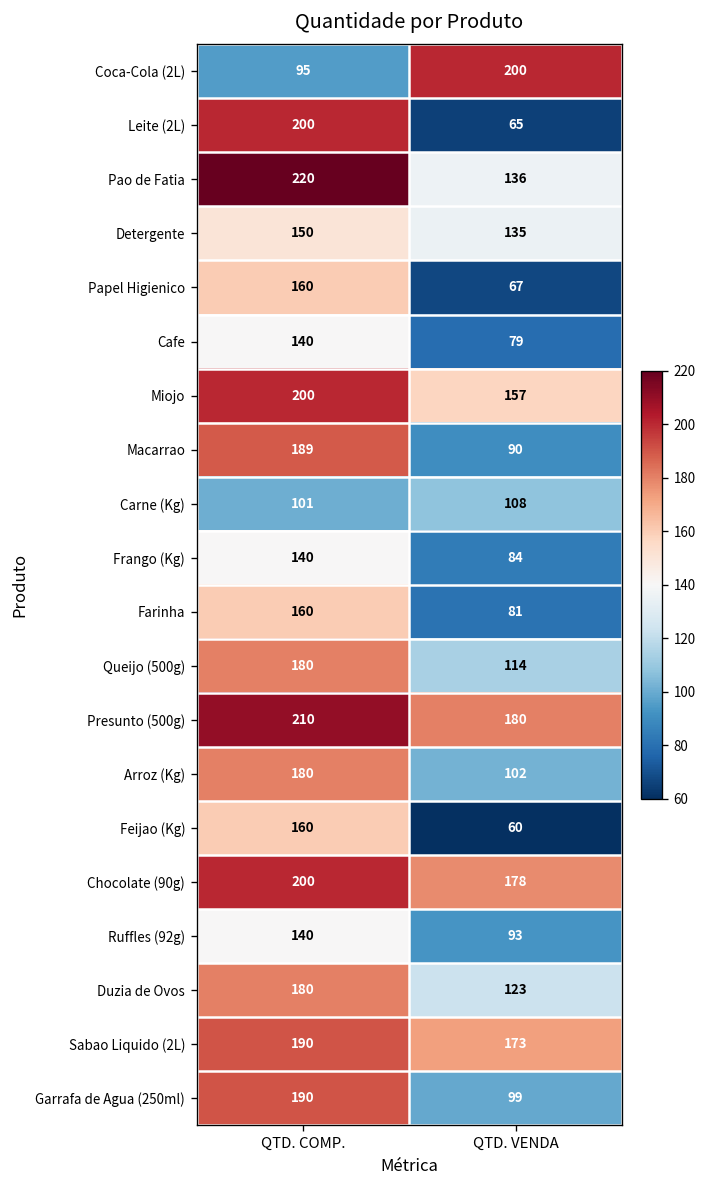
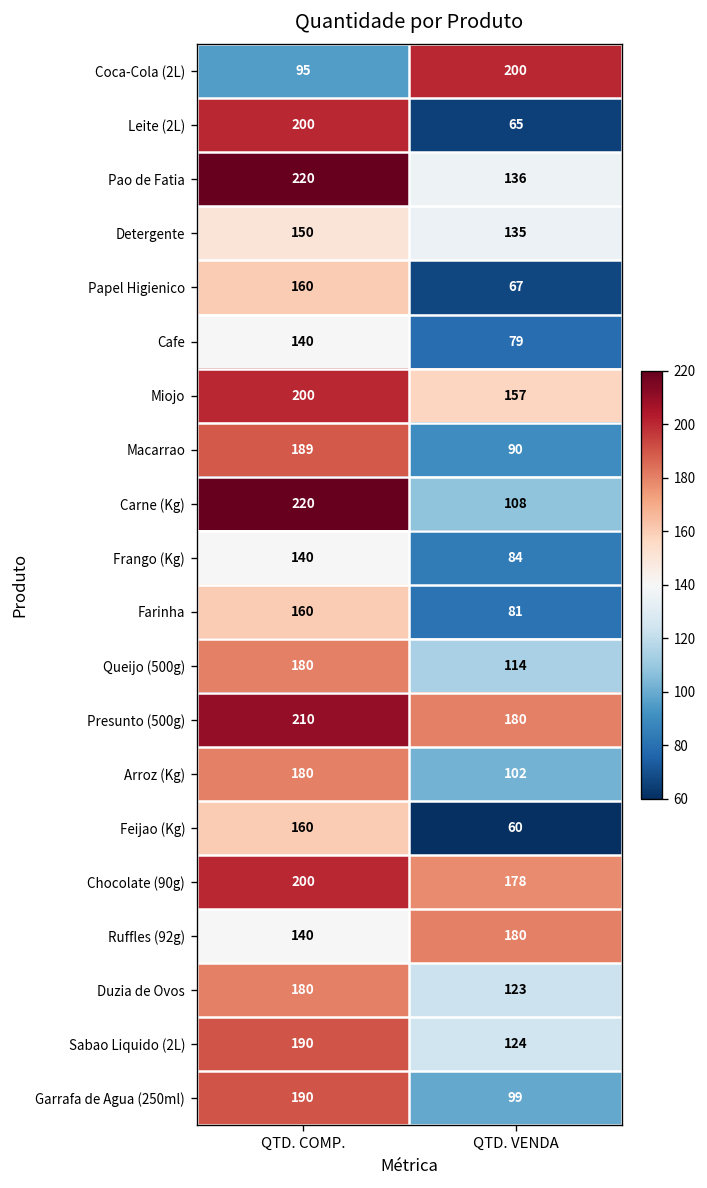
  {
    "Coca-Cola (2L)": {
      "QTD. COMP.": 95,
      "QTD. VENDA": 200
    },
    "Leite (2L)": {
      "QTD. COMP.": 200,
      "QTD. VENDA": 65
    },
    "Pao de Fatia": {
      "QTD. COMP.": 220,
      "QTD. VENDA": 136
    },
    "Detergente": {
      "QTD. COMP.": 150,
      "QTD. VENDA": 135
    },
    "Papel Higienico": {
      "QTD. COMP.": 160,
      "QTD. VENDA": 67
    },
    "Cafe": {
      "QTD. COMP.": 140,
      "QTD. VENDA": 79
    },
    "Miojo": {
      "QTD. COMP.": 200,
      "QTD. VENDA": 157
    },
    "Macarrao": {
      "QTD. COMP.": 189,
      "QTD. VENDA": 90
    },
    "Carne (Kg)": {
-     "QTD. COMP.": 101,
+     "QTD. COMP.": 220,
      "QTD. VENDA": 108
    },
    "Frango (Kg)": {
      "QTD. COMP.": 140,
      "QTD. VENDA": 84
    },
    "Farinha": {
      "QTD. COMP.": 160,
      "QTD. VENDA": 81
    },
    "Queijo (500g)": {
      "QTD. COMP.": 180,
      "QTD. VENDA": 114
    },
    "Presunto (500g)": {
      "QTD. COMP.": 210,
      "QTD. VENDA": 180
    },
    "Arroz (Kg)": {
      "QTD. COMP.": 180,
      "QTD. VENDA": 102
    },
    "Feijao (Kg)": {
      "QTD. COMP.": 160,
      "QTD. VENDA": 60
    },
    "Chocolate (90g)": {
      "QTD. COMP.": 200,
      "QTD. VENDA": 178
    },
    "Ruffles (92g)": {
      "QTD. COMP.": 140,
-     "QTD. VENDA": 93
+     "QTD. VENDA": 180
    },
    "Duzia de Ovos": {
      "QTD. COMP.": 180,
      "QTD. VENDA": 123
    },
    "Sabao Liquido (2L)": {
      "QTD. COMP.": 190,
-     "QTD. VENDA": 173
+     "QTD. VENDA": 124
    },
    "Garrafa de Agua (250ml)": {
      "QTD. COMP.": 190,
      "QTD. VENDA": 99
    }
  }
